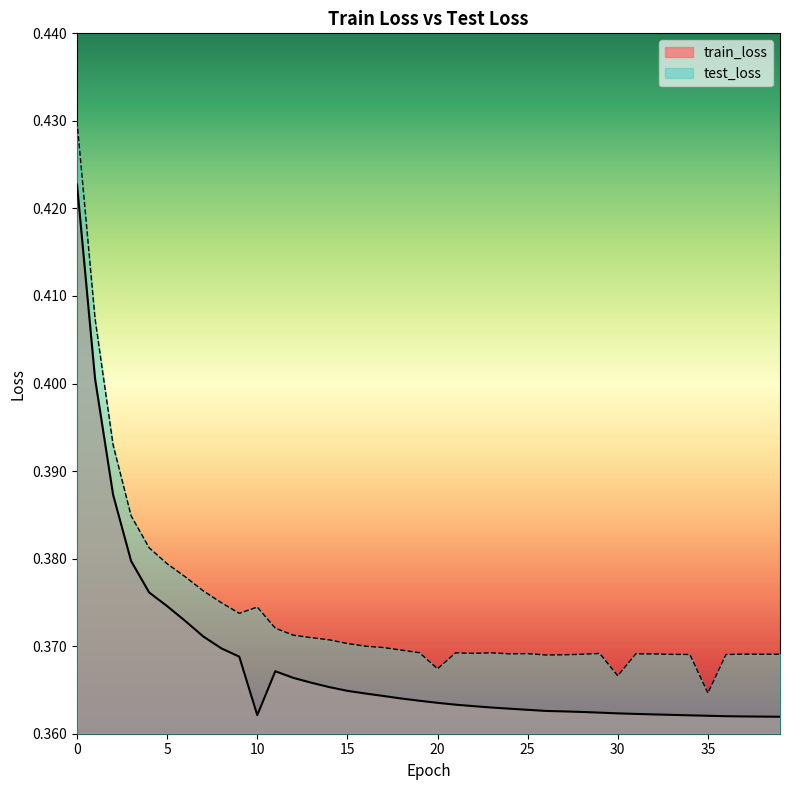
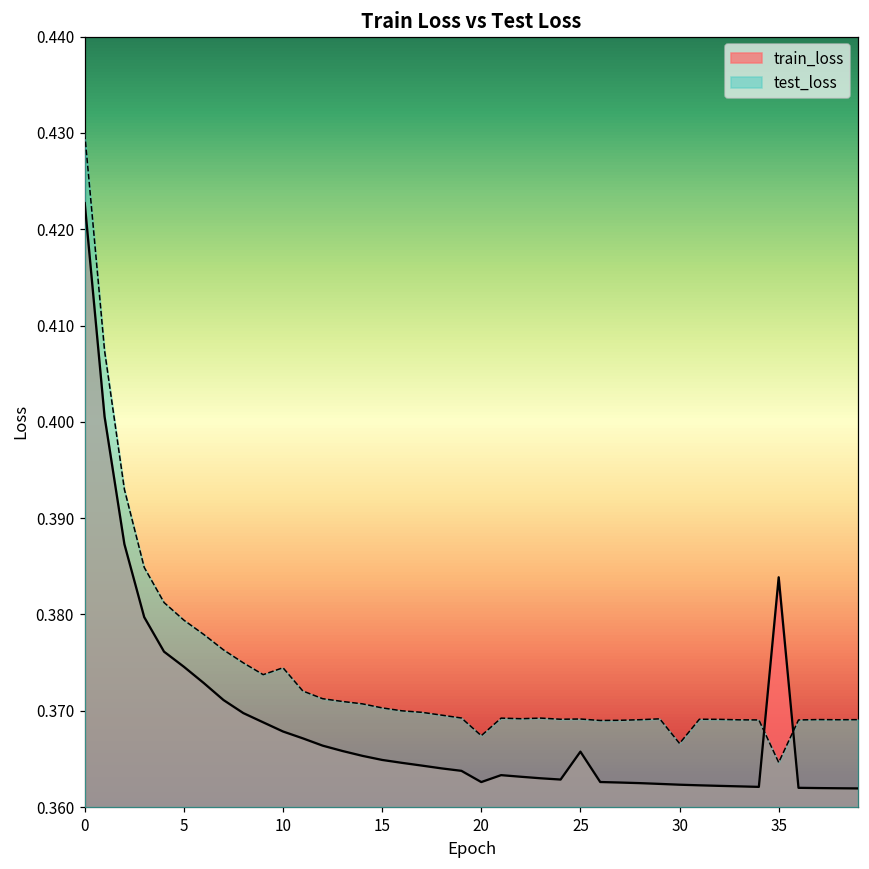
  {
    "train_loss": {
      "0": 0.423,
      "5": 0.375,
-     "10": 0.362,
+     "10": 0.368,
      "15": 0.365,
-     "20": 0.364,
-     "25": 0.363,
+     "20": 0.363,
+     "25": 0.366,
      "30": 0.362,
-     "35": 0.362
+     "35": 0.384
    },
    "test_loss": {
      "0": 0.430,
      "5": 0.379,
      "10": 0.374,
      "15": 0.370,
      "20": 0.367,
      "25": 0.369,
      "30": 0.367,
      "35": 0.365
    }
  }
